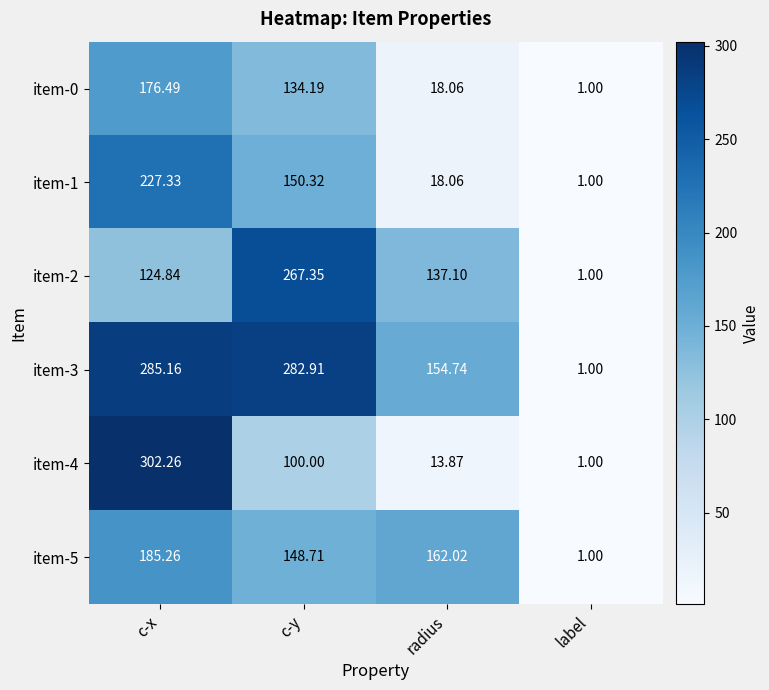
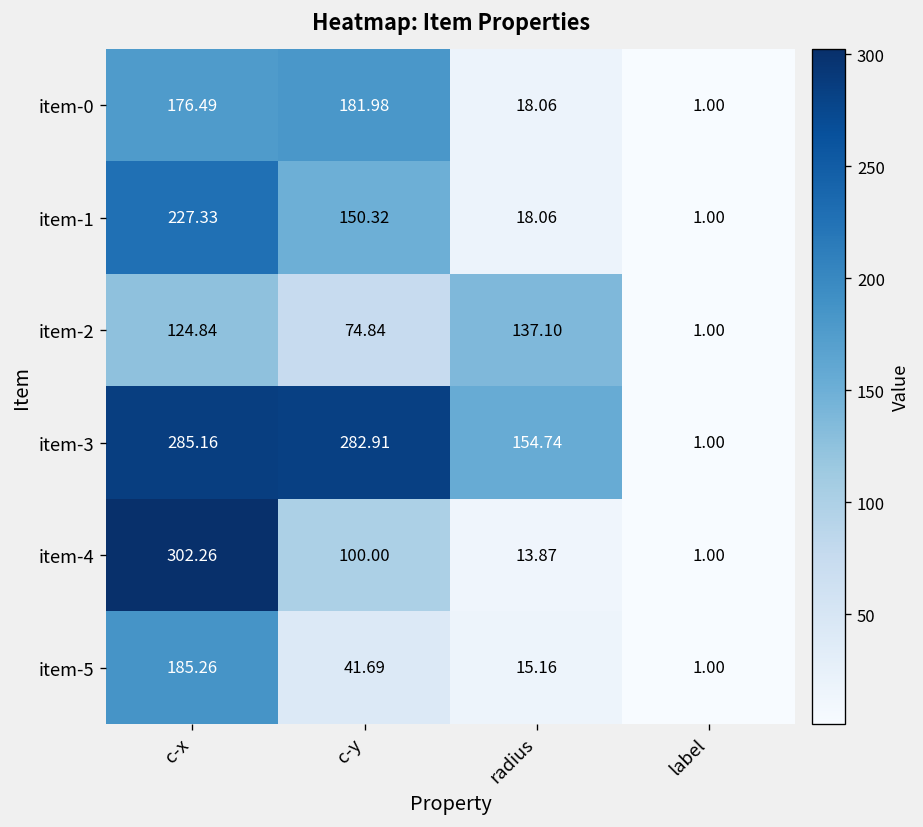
  {
    "item-0": {
      "c-x": 176.49,
-     "c-y": 134.19,
+     "c-y": 181.98,
      "radius": 18.06,
      "label": 1.00
    },
    "item-1": {
      "c-x": 227.33,
      "c-y": 150.32,
      "radius": 18.06,
      "label": 1.00
    },
    "item-2": {
      "c-x": 124.84,
-     "c-y": 267.35,
+     "c-y": 74.84,
      "radius": 137.10,
      "label": 1.00
    },
    "item-3": {
      "c-x": 285.16,
      "c-y": 282.91,
      "radius": 154.74,
      "label": 1.00
    },
    "item-4": {
      "c-x": 302.26,
      "c-y": 100.00,
      "radius": 13.87,
      "label": 1.00
    },
    "item-5": {
      "c-x": 185.26,
-     "c-y": 148.71,
-     "radius": 162.02,
+     "c-y": 41.69,
+     "radius": 15.16,
      "label": 1.00
    }
  }
